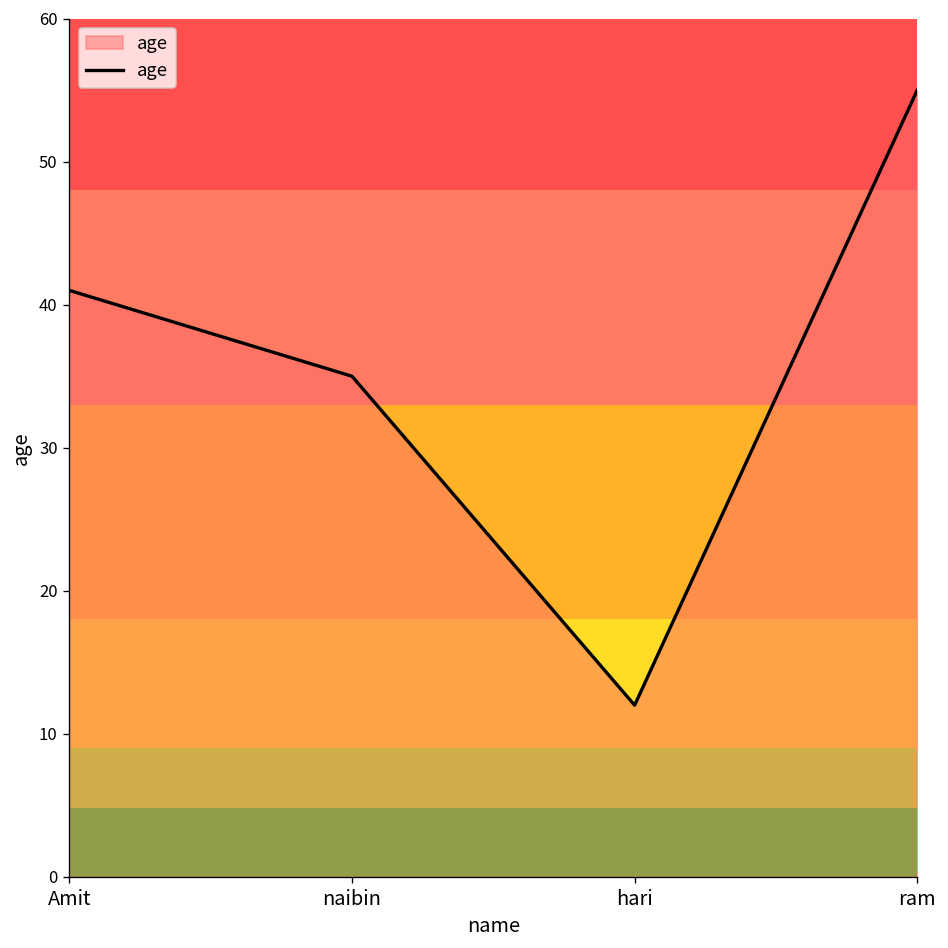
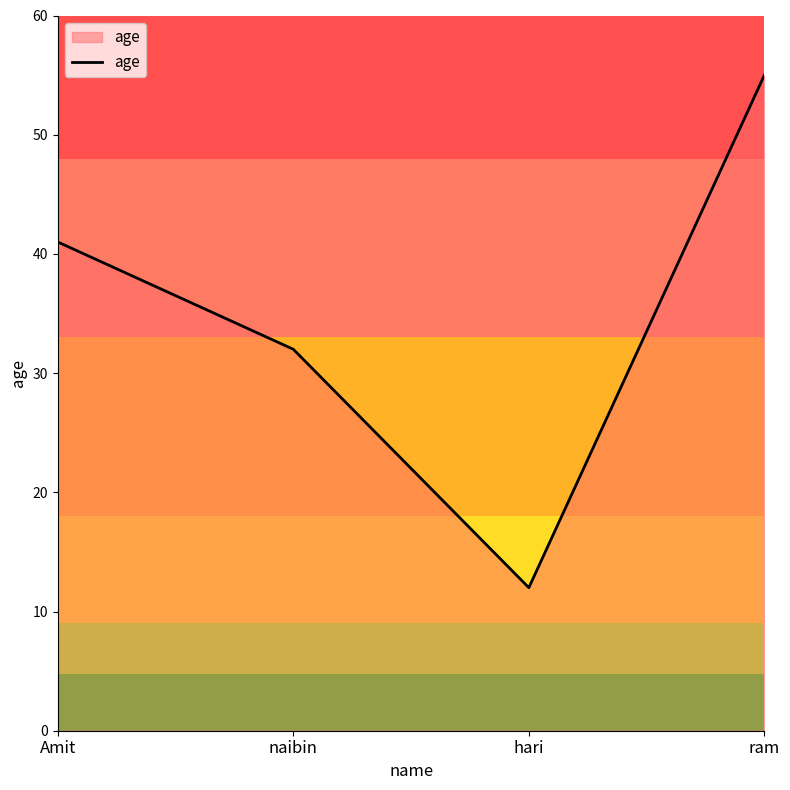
  {
    "Amit": 41,
-   "naibin": 35,
+   "naibin": 32,
    "hari": 12,
    "ram": 55
  }
